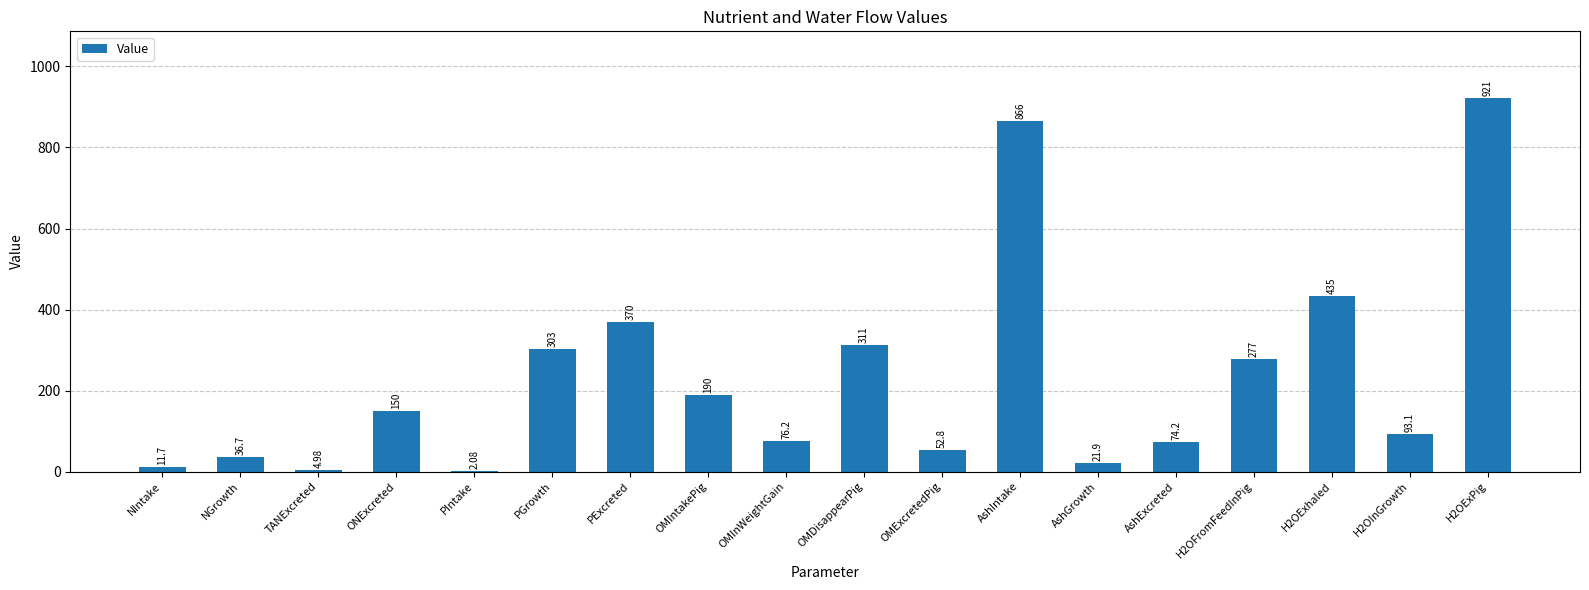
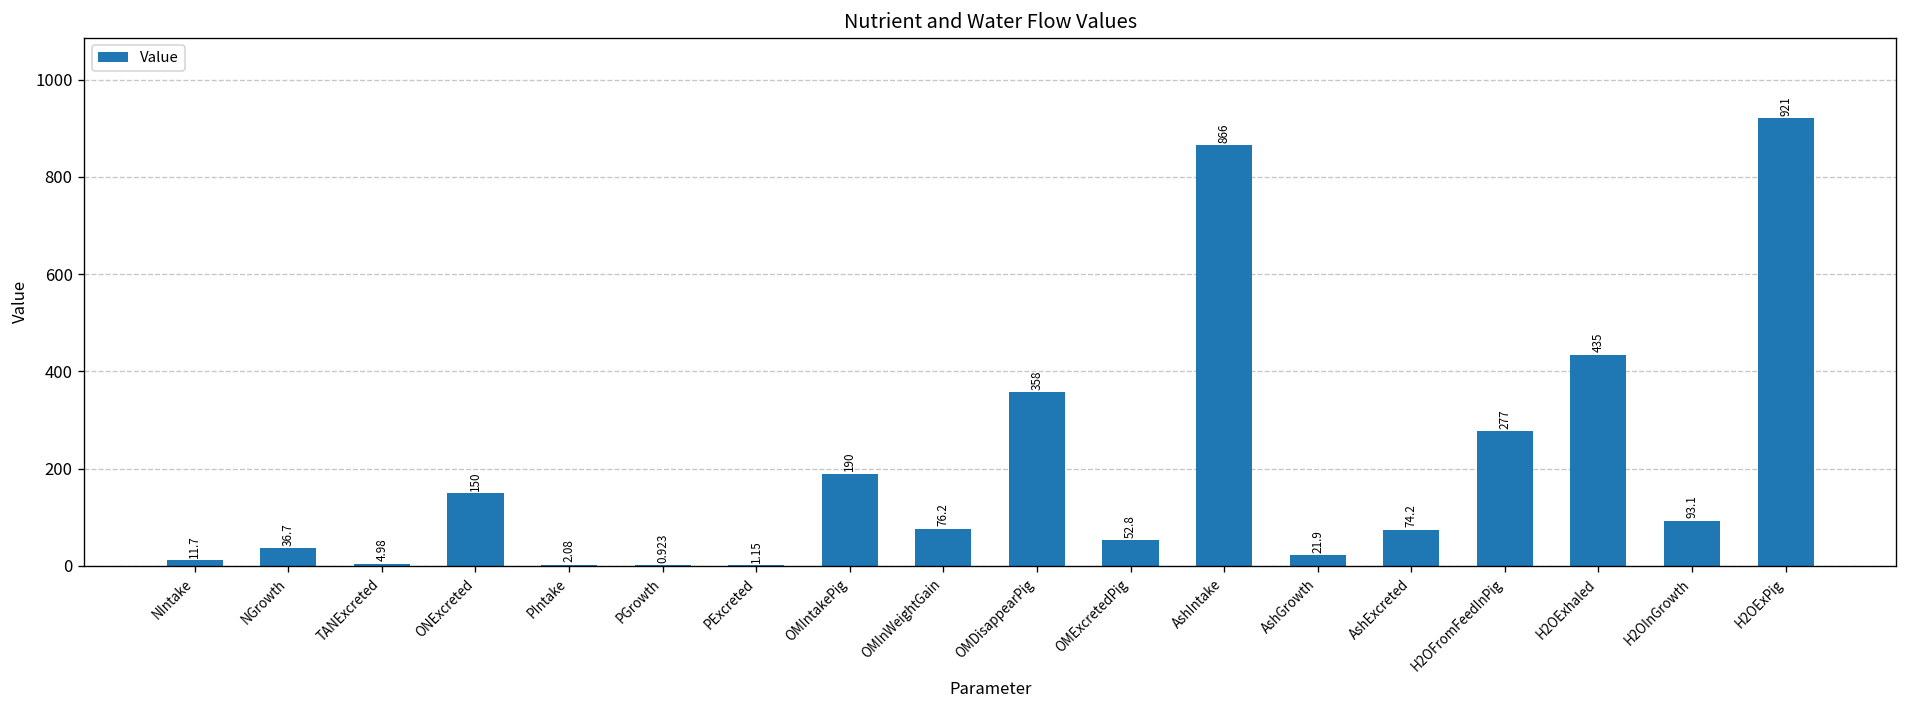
  {
    "NIntake": 11.7,
    "NGrowth": 36.7,
    "TANExcreted": 4.98,
    "ONExcreted": 150,
    "PIntake": 2.08,
-   "PGrowth": 303,
-   "PExcreted": 370,
+   "PGrowth": 0.923,
+   "PExcreted": 1.15,
    "OMIntakePig": 190,
    "OMInWeightGain": 76.2,
-   "OMDisappearPig": 311,
+   "OMDisappearPig": 358,
    "OMExcretedPig": 52.8,
    "AshIntake": 866,
    "AshGrowth": 21.9,
    "AshExcreted": 74.2,
    "H2OFromFeedInPig": 277,
    "H2OExhaled": 435,
    "H2OInGrowth": 93.1,
    "H2OExPig": 921
  }
